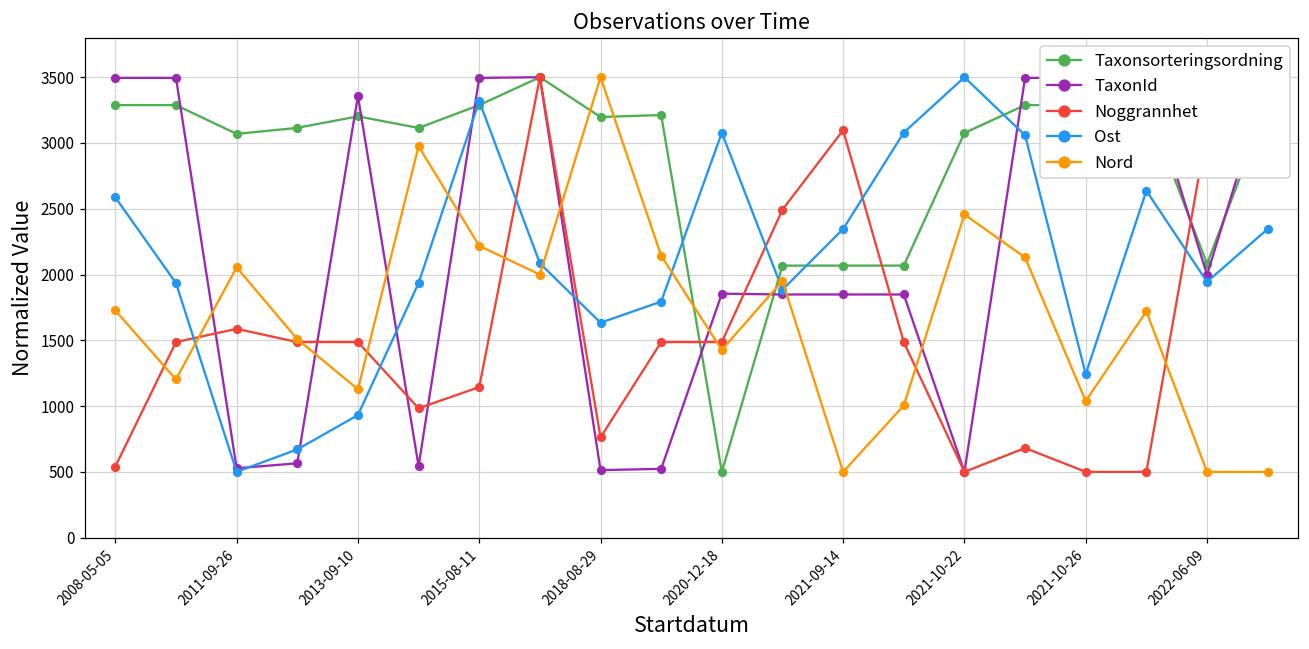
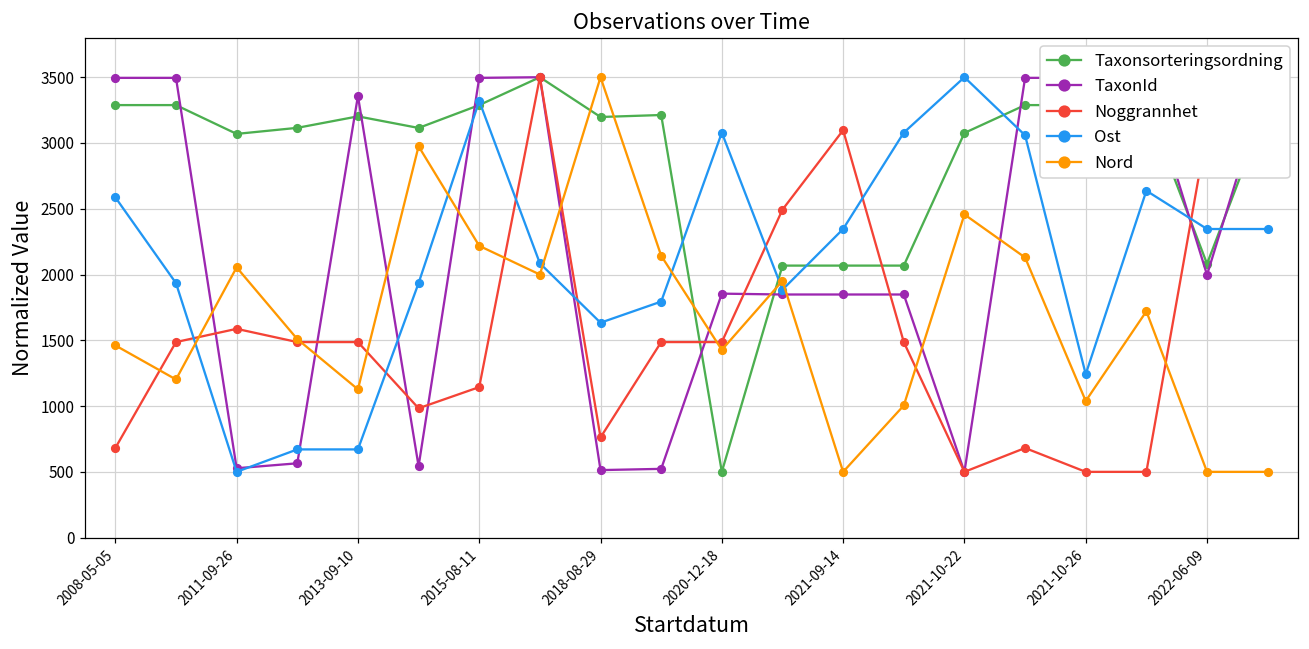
  {
    "Taxonsorteringsordning": {
      "2008-05-05": 3290,
      "2011-09-26": 3070,
      "2013-09-10": 3200,
      "2015-08-11": 3290,
      "2018-08-29": 3200,
      "2020-12-18": 500,
      "2021-09-14": 2070,
      "2021-10-22": 3080,
      "2022-06-09": 2080
    },
    "TaxonId": {
      "2008-05-05": 3500,
      "2011-09-26": 530,
      "2013-09-10": 3360,
      "2015-08-11": 3500,
      "2018-08-29": 510,
      "2020-12-18": 1850,
      "2021-09-14": 1850,
      "2022-06-09": 2000
    },
    "Noggrannhet": {
-     "2008-05-05": 540,
+     "2008-05-05": 680,
      "2011-09-26": 1590,
      "2013-09-10": 1490,
      "2015-08-11": 1140,
      "2018-08-29": 760,
      "2020-12-18": 1490,
      "2021-09-14": 3100,
      "2021-10-26": 500
    },
    "Ost": {
      "2008-05-05": 2590,
      "2011-09-26": 500,
-     "2013-09-10": 930,
+     "2013-09-10": 670,
      "2015-08-11": 3320,
      "2018-08-29": 1630,
      "2020-12-18": 3080,
      "2021-09-14": 2350,
      "2021-10-22": 3500,
      "2021-10-26": 1240,
-     "2022-06-09": 1940
+     "2022-06-09": 2350
    },
    "Nord": {
-     "2008-05-05": 1730,
+     "2008-05-05": 1460,
      "2011-09-26": 2050,
      "2013-09-10": 1130,
      "2015-08-11": 2220,
      "2018-08-29": 3500,
      "2020-12-18": 1430,
      "2021-09-14": 500,
      "2021-10-22": 2460,
      "2021-10-26": 1040,
      "2022-06-09": 500
    }
  }
